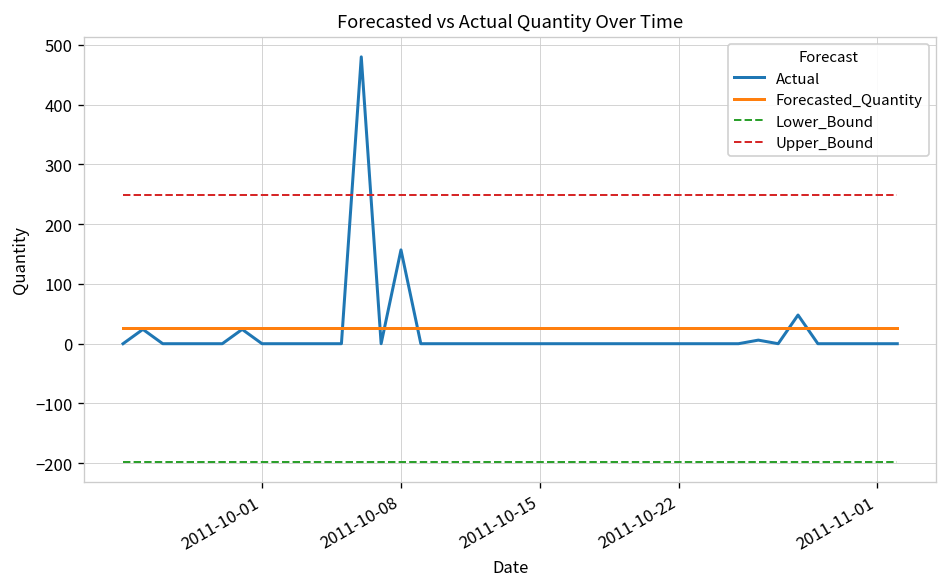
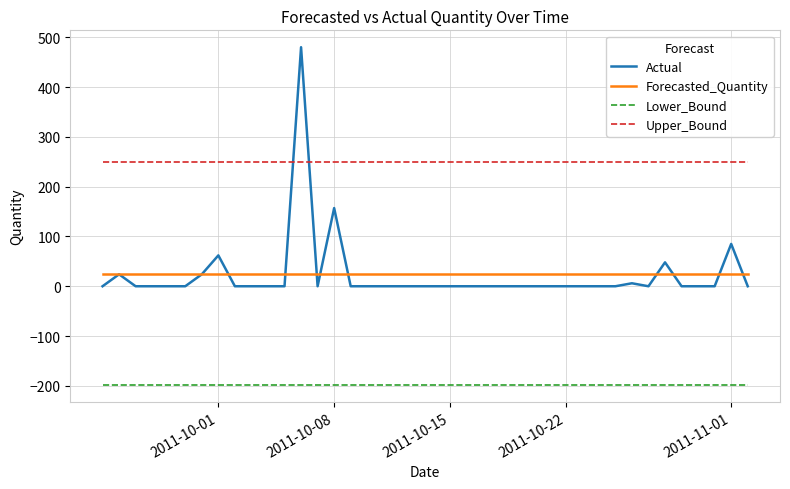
  {
    "Actual": {
-     "2011-10-01": 0,
+     "2011-10-01": 60,
      "2011-10-08": 160,
      "2011-10-15": 0,
      "2011-10-22": 0,
-     "2011-11-01": 0
+     "2011-11-01": 90
    },
    "Forecasted_Quantity": {
      "2011-10-01": 30,
      "2011-10-08": 30,
      "2011-10-15": 30,
      "2011-10-22": 30,
      "2011-11-01": 30
    },
    "Lower_Bound": {
      "2011-10-01": -200,
      "2011-10-08": -200,
      "2011-10-15": -200,
      "2011-10-22": -200,
      "2011-11-01": -200
    },
    "Upper_Bound": {
      "2011-10-01": 250,
      "2011-10-08": 250,
      "2011-10-15": 250,
      "2011-10-22": 250,
      "2011-11-01": 250
    }
  }
